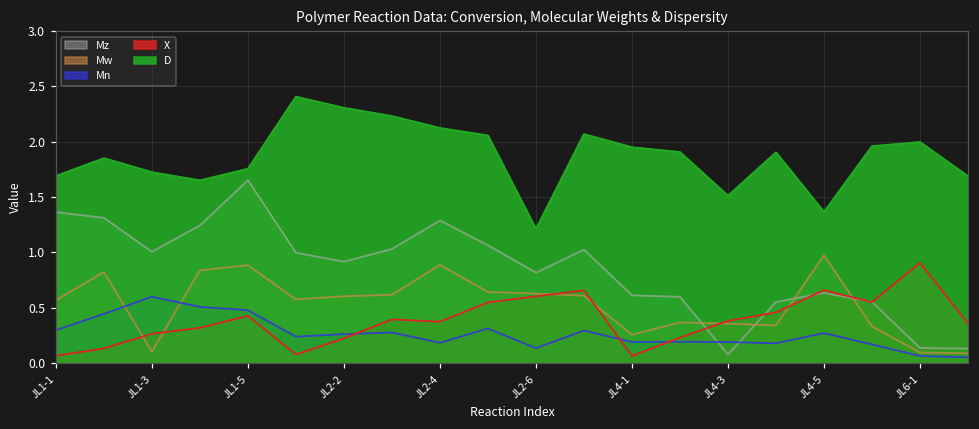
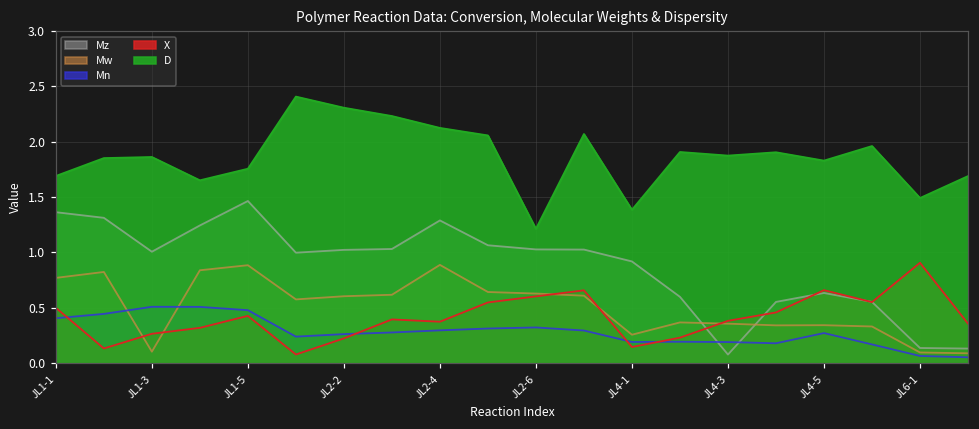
  {
    "Mz": {
      "JL1-1": 1.36,
      "JL1-3": 1.01,
-     "JL1-5": 1.65,
-     "JL2-2": 0.92,
+     "JL1-5": 1.47,
+     "JL2-2": 1.02,
      "JL2-4": 1.29,
-     "JL2-6": 0.82,
-     "JL4-1": 0.61,
+     "JL2-6": 1.03,
+     "JL4-1": 0.92,
      "JL4-3": 0.08,
      "JL6-1": 0.14
    },
    "Mw": {
-     "JL1-1": 0.57,
+     "JL1-1": 0.77,
      "JL1-3": 0.10,
      "JL1-5": 0.88,
      "JL2-2": 0.60,
      "JL2-4": 0.89,
      "JL4-1": 0.26,
-     "JL4-5": 0.98,
+     "JL4-5": 0.34,
      "JL6-1": 0.10
    },
    "Mn": {
-     "JL1-1": 0.30,
-     "JL1-3": 0.60,
+     "JL1-1": 0.41,
+     "JL1-3": 0.51,
      "JL1-5": 0.48,
      "JL2-2": 0.26,
-     "JL2-4": 0.18,
-     "JL2-6": 0.14,
+     "JL2-4": 0.30,
+     "JL2-6": 0.32,
      "JL4-1": 0.19,
      "JL4-3": 0.19,
      "JL4-5": 0.27,
      "JL6-1": 0.06
    },
    "X": {
-     "JL1-1": 0.07,
+     "JL1-1": 0.50,
      "JL1-3": 0.26,
      "JL1-5": 0.43,
      "JL2-2": 0.22,
      "JL2-4": 0.37,
-     "JL4-1": 0.06,
+     "JL4-1": 0.15,
      "JL6-1": 0.91
    },
    "D": {
      "JL1-1": 1.69,
-     "JL1-3": 1.73,
+     "JL1-3": 1.86,
      "JL1-5": 1.76,
      "JL2-2": 2.31,
      "JL2-4": 2.13,
      "JL2-6": 1.21,
-     "JL4-1": 1.95,
-     "JL4-3": 1.51,
-     "JL4-5": 1.37,
-     "JL6-1": 2.00
+     "JL4-1": 1.39,
+     "JL4-3": 1.88,
+     "JL4-5": 1.83,
+     "JL6-1": 1.49
    }
  }
